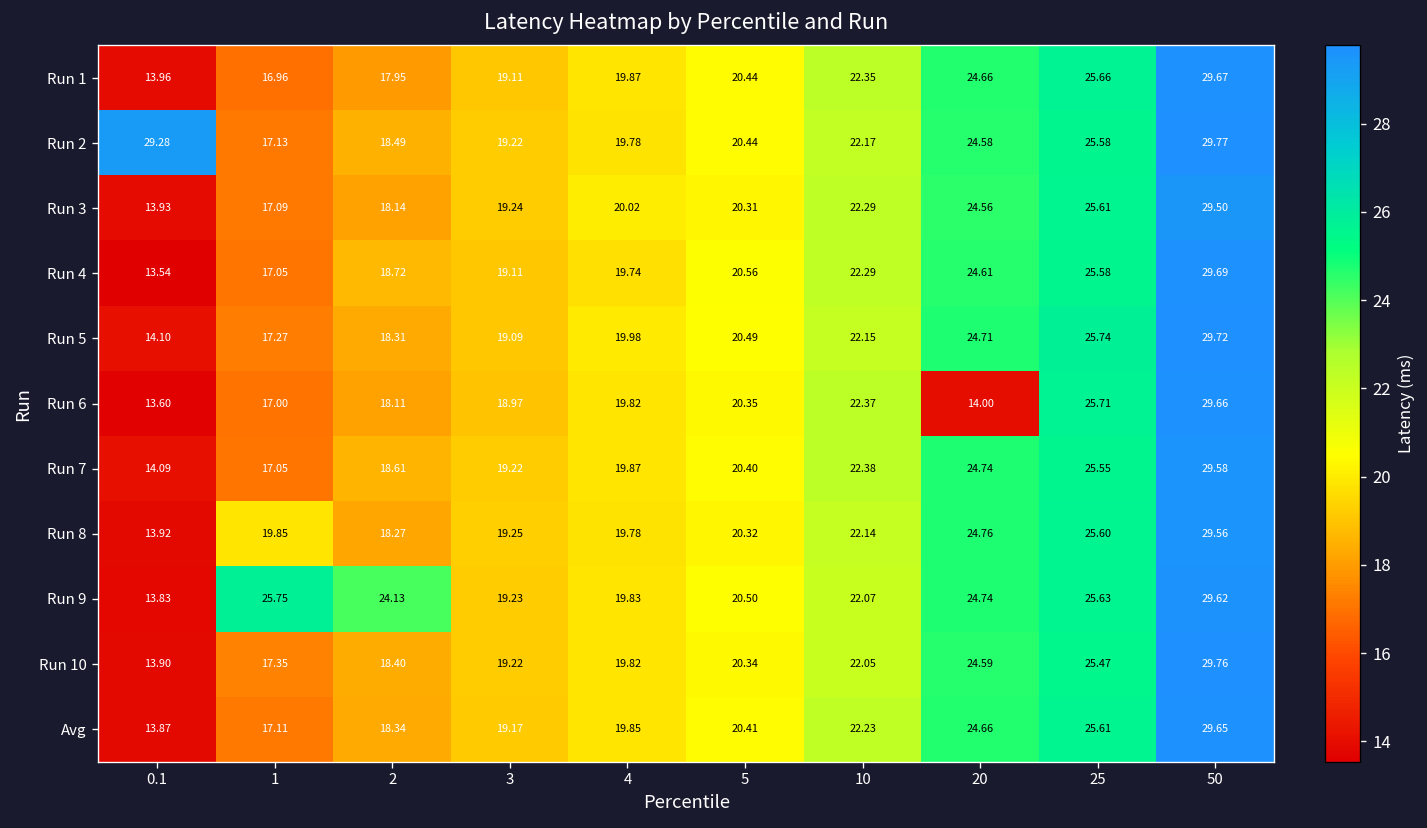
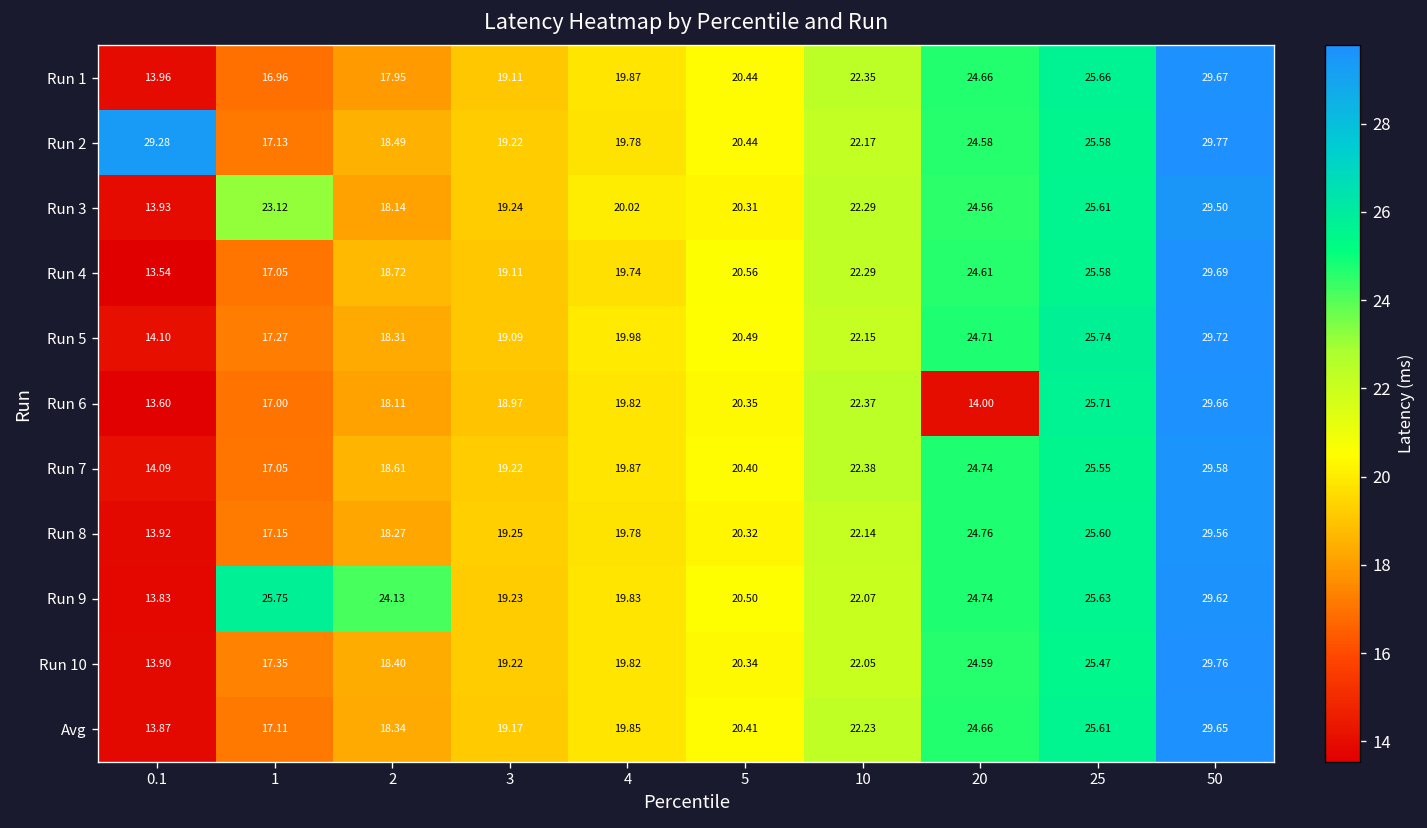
  {
    "Run 1": {
      "0.1": 13.96,
      "1": 16.96,
      "2": 17.95,
      "3": 19.11,
      "4": 19.87,
      "5": 20.44,
      "10": 22.35,
      "20": 24.66,
      "25": 25.66,
      "50": 29.67
    },
    "Run 2": {
      "0.1": 29.28,
      "1": 17.13,
      "2": 18.49,
      "3": 19.22,
      "4": 19.78,
      "5": 20.44,
      "10": 22.17,
      "20": 24.58,
      "25": 25.58,
      "50": 29.77
    },
    "Run 3": {
      "0.1": 13.93,
-     "1": 17.09,
+     "1": 23.12,
      "2": 18.14,
      "3": 19.24,
      "4": 20.02,
      "5": 20.31,
      "10": 22.29,
      "20": 24.56,
      "25": 25.61,
      "50": 29.50
    },
    "Run 4": {
      "0.1": 13.54,
      "1": 17.05,
      "2": 18.72,
      "3": 19.11,
      "4": 19.74,
      "5": 20.56,
      "10": 22.29,
      "20": 24.61,
      "25": 25.58,
      "50": 29.69
    },
    "Run 5": {
      "0.1": 14.10,
      "1": 17.27,
      "2": 18.31,
      "3": 19.09,
      "4": 19.98,
      "5": 20.49,
      "10": 22.15,
      "20": 24.71,
      "25": 25.74,
      "50": 29.72
    },
    "Run 6": {
      "0.1": 13.60,
      "1": 17.00,
      "2": 18.11,
      "3": 18.97,
      "4": 19.82,
      "5": 20.35,
      "10": 22.37,
      "20": 14.00,
      "25": 25.71,
      "50": 29.66
    },
    "Run 7": {
      "0.1": 14.09,
      "1": 17.05,
      "2": 18.61,
      "3": 19.22,
      "4": 19.87,
      "5": 20.40,
      "10": 22.38,
      "20": 24.74,
      "25": 25.55,
      "50": 29.58
    },
    "Run 8": {
      "0.1": 13.92,
-     "1": 19.85,
+     "1": 17.15,
      "2": 18.27,
      "3": 19.25,
      "4": 19.78,
      "5": 20.32,
      "10": 22.14,
      "20": 24.76,
      "25": 25.60,
      "50": 29.56
    },
    "Run 9": {
      "0.1": 13.83,
      "1": 25.75,
      "2": 24.13,
      "3": 19.23,
      "4": 19.83,
      "5": 20.50,
      "10": 22.07,
      "20": 24.74,
      "25": 25.63,
      "50": 29.62
    },
    "Run 10": {
      "0.1": 13.90,
      "1": 17.35,
      "2": 18.40,
      "3": 19.22,
      "4": 19.82,
      "5": 20.34,
      "10": 22.05,
      "20": 24.59,
      "25": 25.47,
      "50": 29.76
    },
    "Avg": {
      "0.1": 13.87,
      "1": 17.11,
      "2": 18.34,
      "3": 19.17,
      "4": 19.85,
      "5": 20.41,
      "10": 22.23,
      "20": 24.66,
      "25": 25.61,
      "50": 29.65
    }
  }
